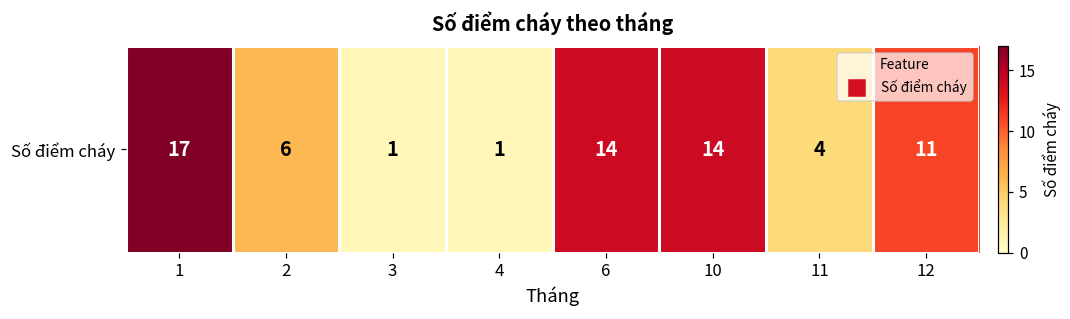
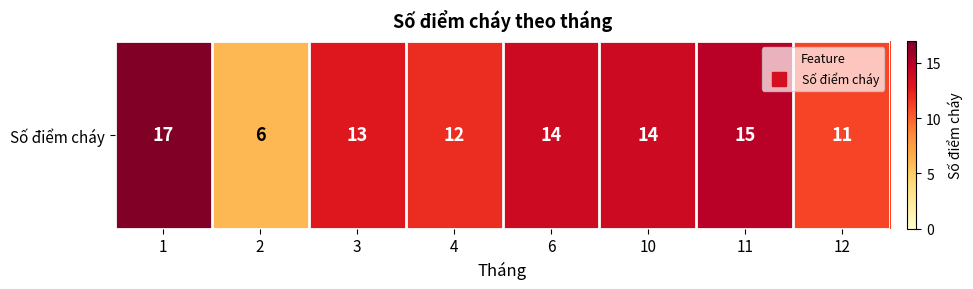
  {
    "Số điểm cháy": {
      "1": 17,
      "2": 6,
-     "3": 1,
-     "4": 1,
+     "3": 13,
+     "4": 12,
      "6": 14,
      "10": 14,
-     "11": 4,
+     "11": 15,
      "12": 11
    }
  }
